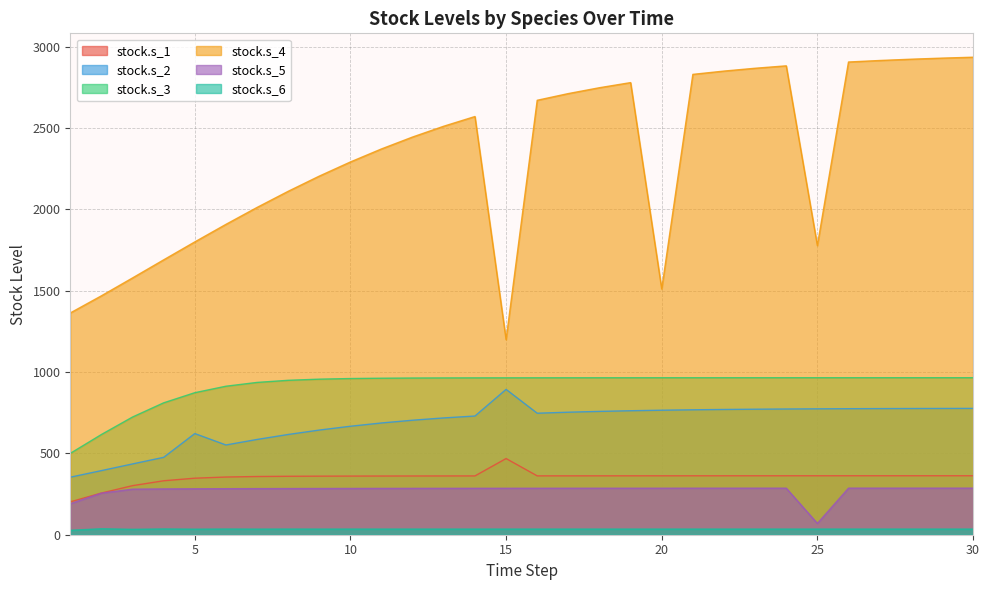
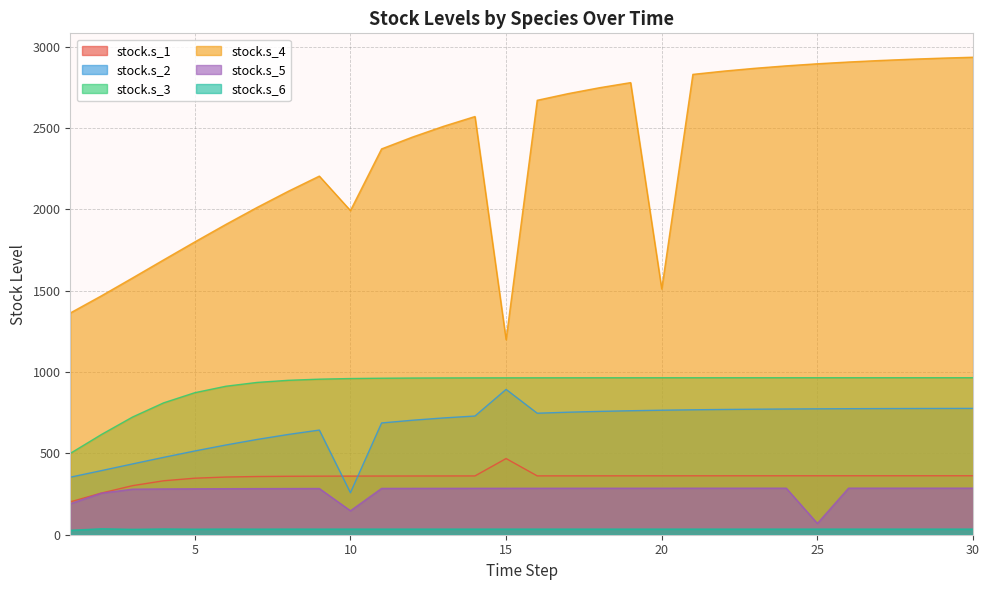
  {
    "stock.s_1": {
      "5": 350,
      "10": 360,
      "15": 470,
      "20": 360,
      "25": 360,
      "30": 360
    },
    "stock.s_2": {
-     "5": 620,
-     "10": 670,
+     "5": 510,
+     "10": 260,
      "15": 890,
      "20": 770,
      "25": 770,
      "30": 780
    },
    "stock.s_4": {
      "5": 1800,
-     "10": 2290,
+     "10": 1990,
      "15": 1200,
      "20": 1510,
-     "25": 1780,
+     "25": 2900,
      "30": 2940
    },
    "stock.s_5": {
      "5": 280,
-     "10": 280,
+     "10": 150,
      "15": 290,
      "20": 290,
      "25": 70,
      "30": 290
    }
  }
